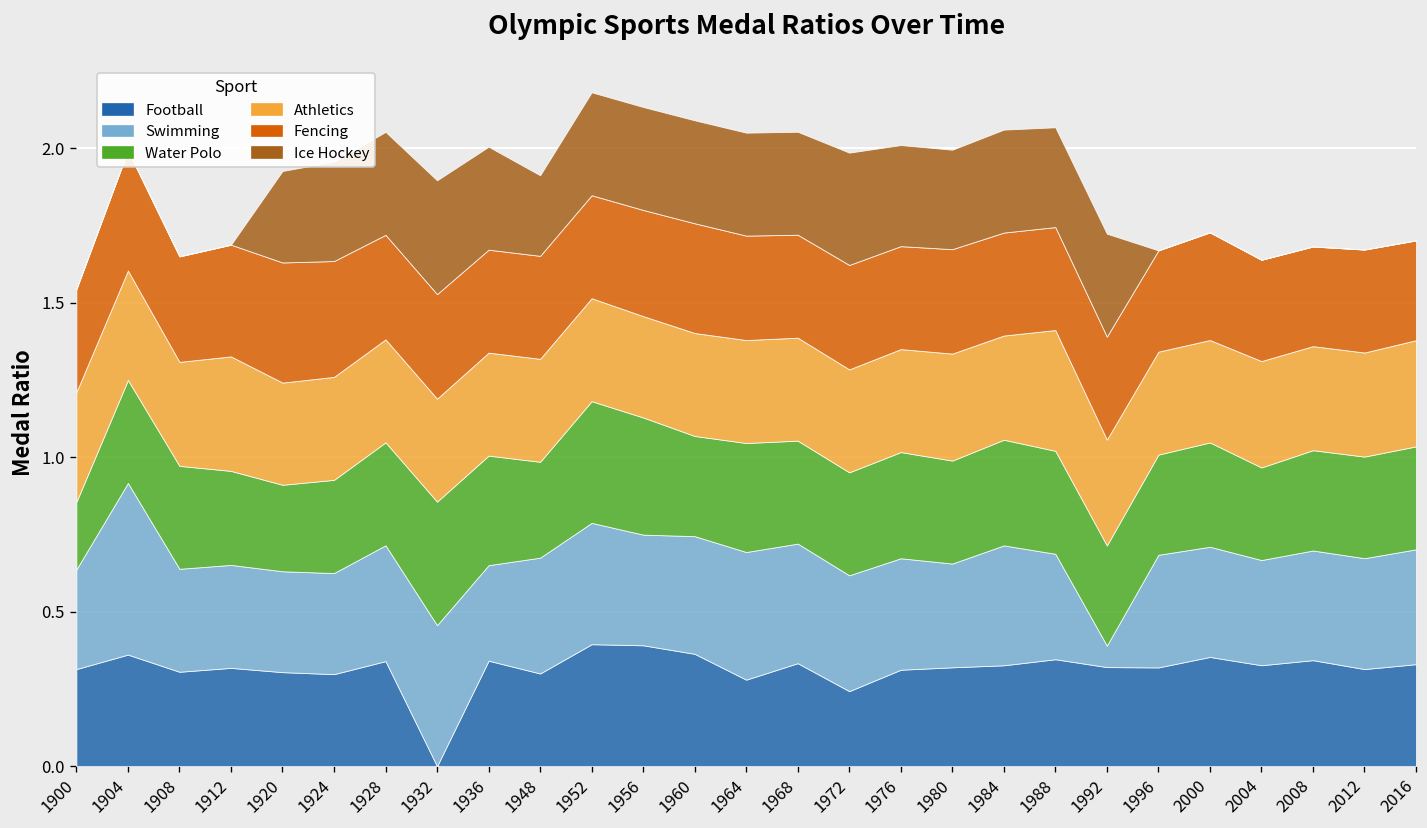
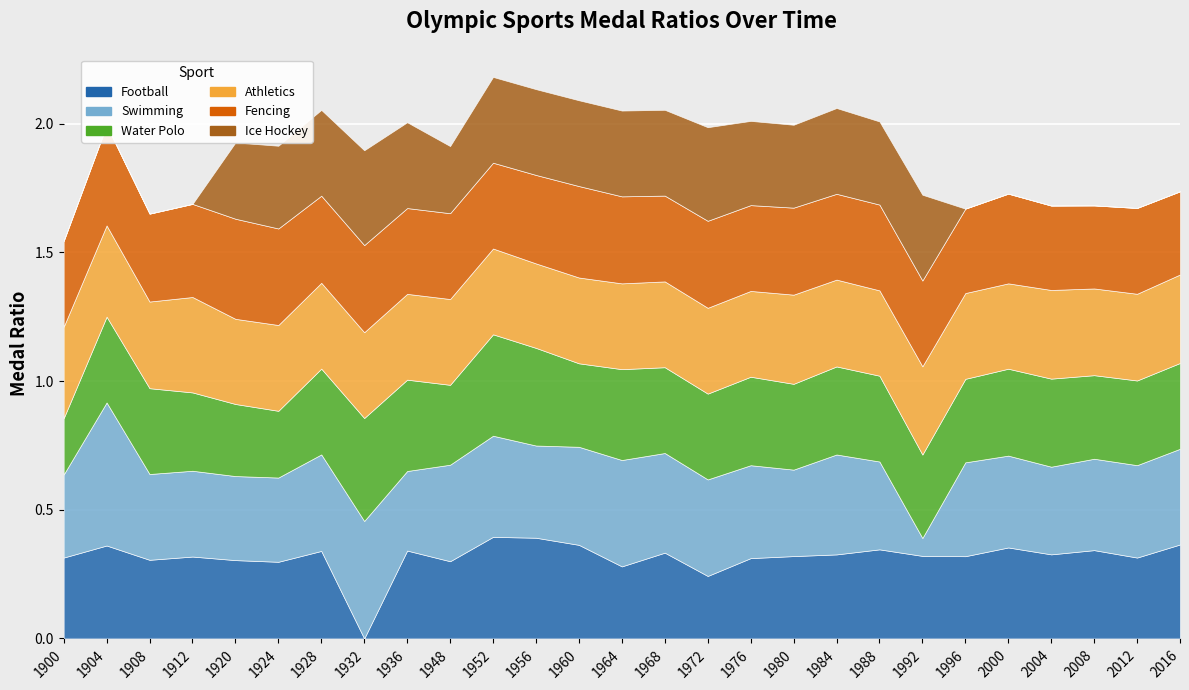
  {
    "Football": {
      "1900": 0.31,
      "1904": 0.36,
      "1908": 0.31,
      "1912": 0.32,
      "1920": 0.30,
      "1924": 0.30,
      "1928": 0.34,
      "1932": 0.00,
      "1936": 0.34,
      "1948": 0.30,
      "1952": 0.39,
      "1956": 0.39,
      "1960": 0.36,
      "1964": 0.28,
      "1968": 0.33,
      "1972": 0.24,
      "1976": 0.31,
      "1980": 0.32,
      "1984": 0.33,
      "1988": 0.35,
      "1992": 0.32,
      "1996": 0.32,
      "2000": 0.35,
      "2004": 0.33,
      "2008": 0.34,
      "2012": 0.31,
-     "2016": 0.33
+     "2016": 0.37
    },
    "Swimming": {
      "1900": 0.32,
      "1904": 0.56,
      "1908": 0.33,
      "1912": 0.33,
      "1920": 0.33,
      "1924": 0.33,
      "1928": 0.38,
      "1932": 0.46,
      "1936": 0.31,
      "1948": 0.38,
      "1952": 0.39,
      "1956": 0.36,
      "1960": 0.38,
      "1964": 0.41,
      "1968": 0.39,
      "1972": 0.38,
      "1976": 0.36,
      "1980": 0.34,
      "1984": 0.39,
      "1988": 0.34,
      "1992": 0.07,
      "1996": 0.36,
      "2000": 0.36,
      "2004": 0.34,
      "2008": 0.36,
      "2012": 0.36,
      "2016": 0.37
    },
    "Water Polo": {
      "1900": 0.22,
      "1904": 0.33,
      "1908": 0.33,
      "1912": 0.30,
      "1920": 0.28,
-     "1924": 0.30,
+     "1924": 0.26,
      "1928": 0.33,
      "1932": 0.40,
      "1936": 0.35,
      "1948": 0.31,
      "1952": 0.39,
      "1956": 0.38,
      "1960": 0.32,
      "1964": 0.35,
      "1968": 0.33,
      "1972": 0.33,
      "1976": 0.34,
      "1980": 0.33,
      "1984": 0.34,
      "1988": 0.33,
      "1992": 0.32,
      "1996": 0.32,
      "2000": 0.34,
-     "2004": 0.30,
+     "2004": 0.34,
      "2008": 0.32,
      "2012": 0.33,
      "2016": 0.33
    },
    "Athletics": {
      "1900": 0.36,
      "1904": 0.35,
      "1908": 0.34,
      "1912": 0.37,
      "1920": 0.33,
      "1924": 0.33,
      "1928": 0.33,
      "1932": 0.33,
      "1936": 0.33,
      "1948": 0.33,
      "1952": 0.33,
      "1956": 0.33,
      "1960": 0.33,
      "1964": 0.33,
      "1968": 0.33,
      "1972": 0.33,
      "1976": 0.33,
      "1980": 0.35,
      "1984": 0.34,
-     "1988": 0.39,
+     "1988": 0.33,
      "1992": 0.34,
      "1996": 0.33,
      "2000": 0.33,
      "2004": 0.34,
      "2008": 0.34,
      "2012": 0.34,
      "2016": 0.34
    }
  }
